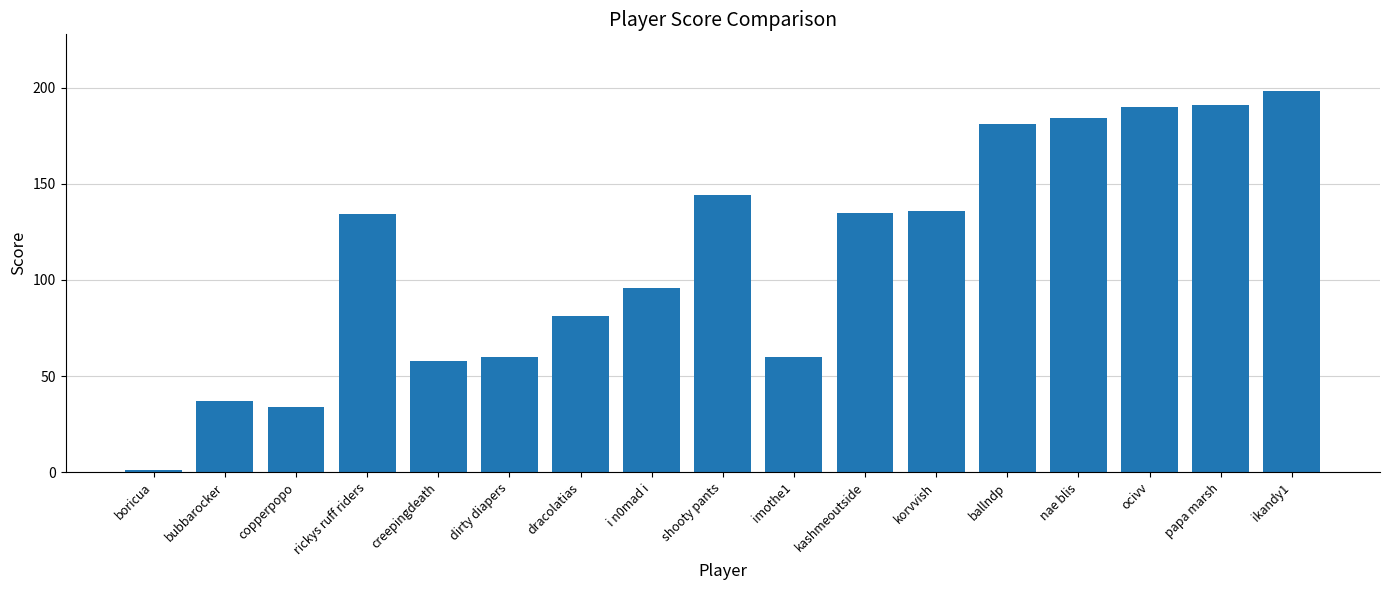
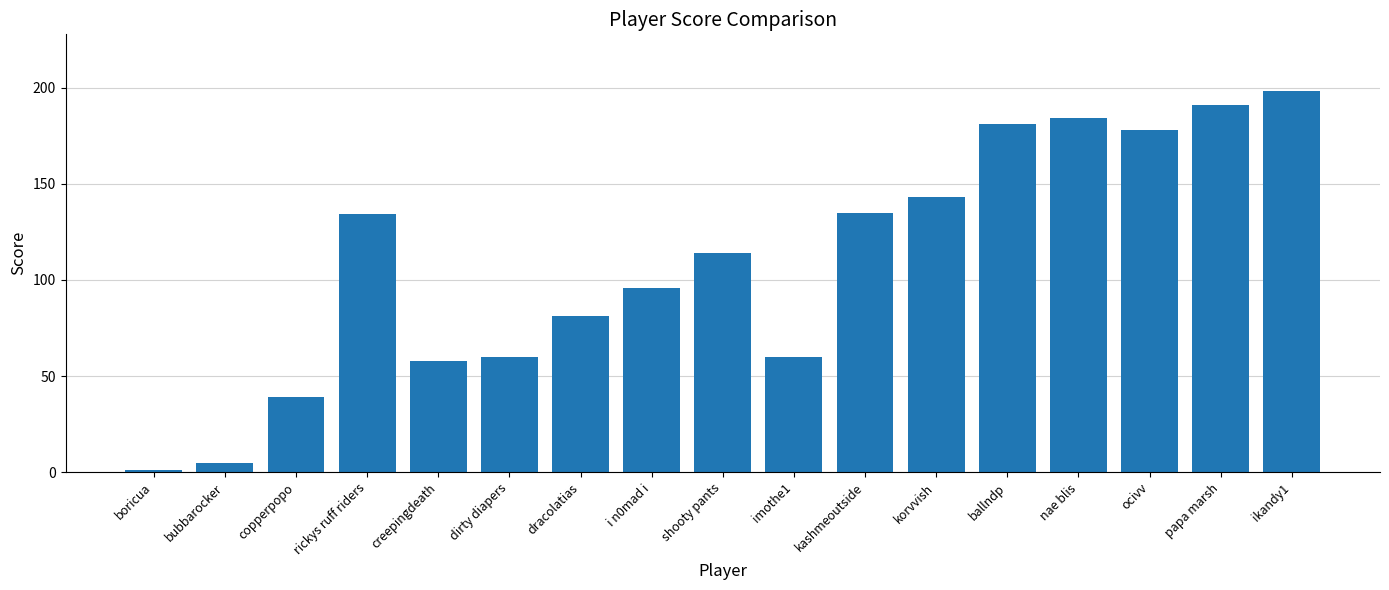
  {
-   "bubbarocker": 37,
-   "copperpopo": 34,
+   "bubbarocker": 5,
+   "copperpopo": 39,
    "rickys ruff riders": 134,
    "creepingdeath": 58,
    "dirty diapers": 60,
    "dracolatias": 81,
    "i n0mad i": 96,
-   "shooty pants": 144,
+   "shooty pants": 114,
    "imothe1": 60,
    "kashmeoutside": 135,
-   "korvvish": 136,
+   "korvvish": 143,
    "ballndp": 181,
    "nae blis": 184,
-   "ocivv": 190,
+   "ocivv": 178,
    "papa marsh": 191,
    "ikandy1": 198
  }
